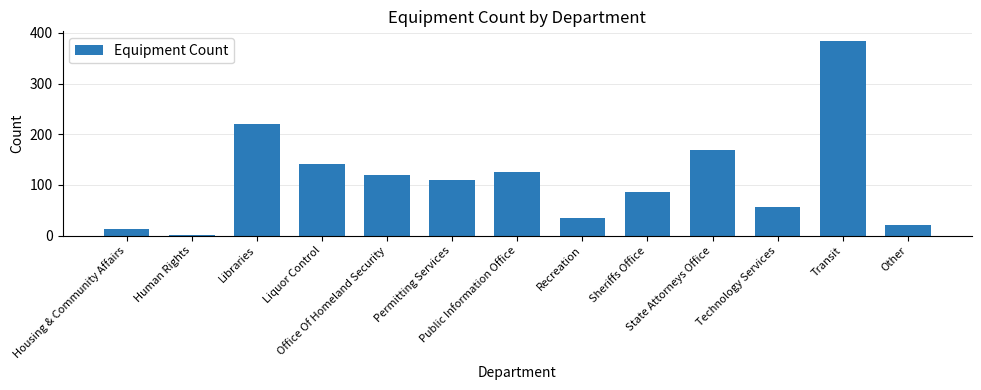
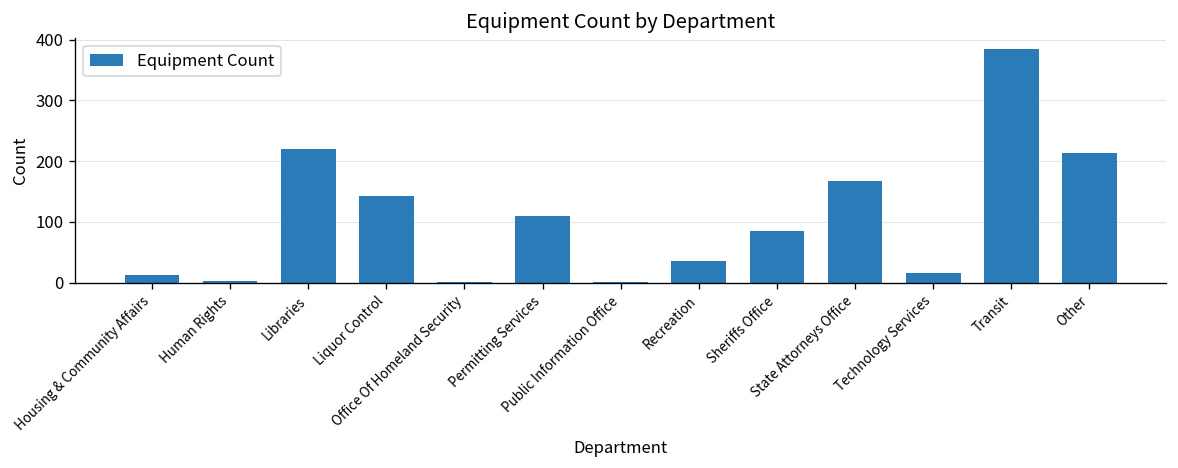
  {
    "Housing & Community Affairs": 10,
    "Libraries": 220,
    "Liquor Control": 140,
-   "Office Of Homeland Security": 120,
+   "Office Of Homeland Security": 0,
    "Permitting Services": 110,
-   "Public Information Office": 130,
+   "Public Information Office": 0,
    "Recreation": 40,
    "Sheriffs Office": 90,
    "State Attorneys Office": 170,
-   "Technology Services": 60,
+   "Technology Services": 20,
    "Transit": 380,
-   "Other": 20
+   "Other": 210
  }
